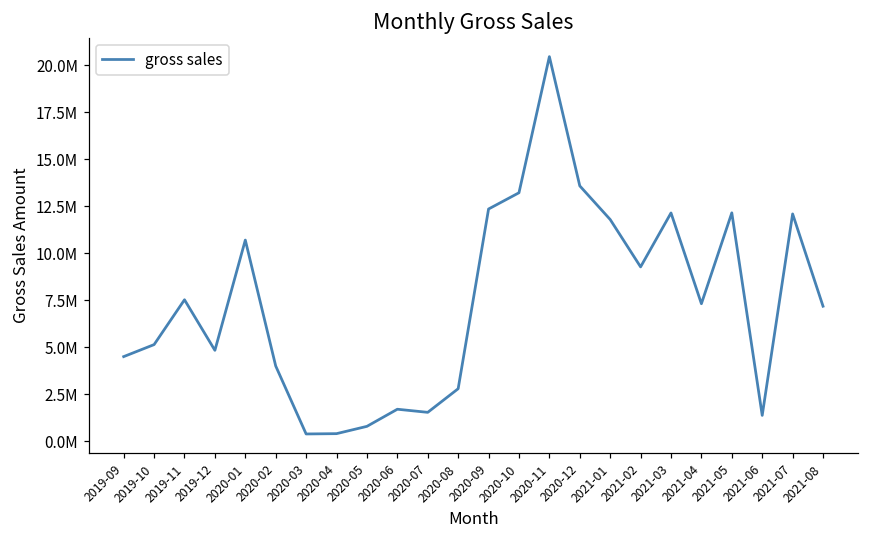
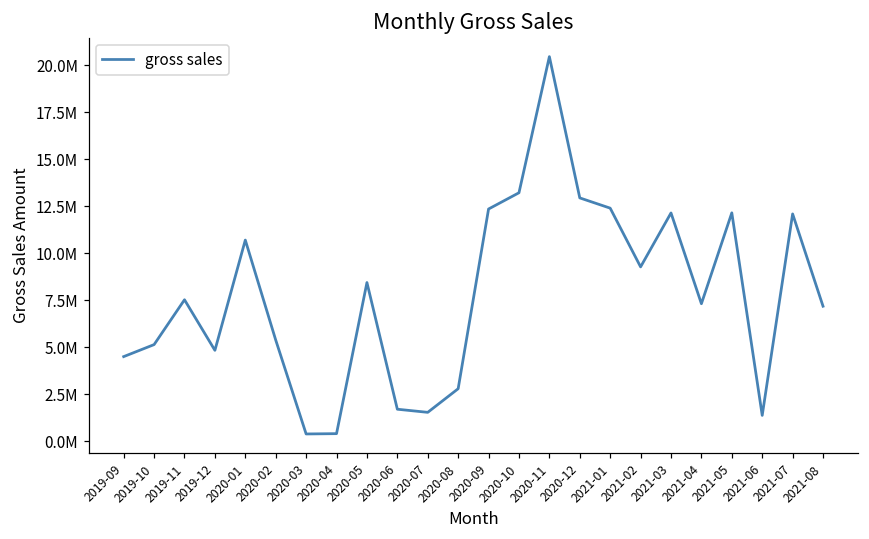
  {
    "2019-09": 4500000,
    "2019-10": 5100000,
    "2019-11": 7500000,
    "2019-12": 4800000,
    "2020-01": 10700000,
-   "2020-02": 4000000,
+   "2020-02": 5400000,
    "2020-03": 400000,
    "2020-04": 400000,
-   "2020-05": 800000,
+   "2020-05": 8400000,
    "2020-06": 1700000,
    "2020-07": 1500000,
    "2020-08": 2800000,
    "2020-09": 12400000,
    "2020-10": 13200000,
    "2020-11": 20500000,
-   "2020-12": 13600000,
-   "2021-01": 11800000,
+   "2020-12": 12900000,
+   "2021-01": 12400000,
    "2021-02": 9300000,
    "2021-03": 12100000,
    "2021-04": 7300000,
    "2021-05": 12200000,
    "2021-06": 1400000,
    "2021-07": 12100000,
    "2021-08": 7200000
  }
